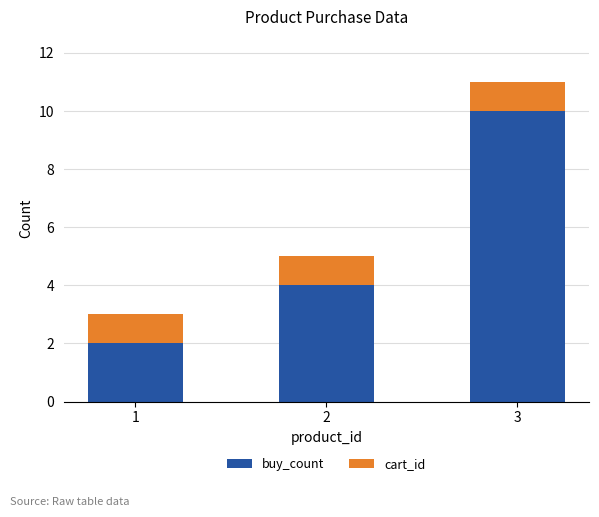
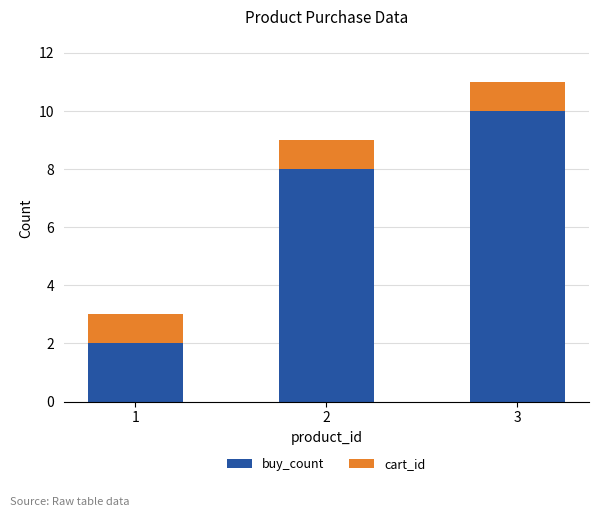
  {
    "buy_count": {
      "1": 2,
-     "2": 4,
+     "2": 8,
      "3": 10
    },
    "cart_id": {
      "1": 1,
      "2": 1,
      "3": 1
    }
  }
